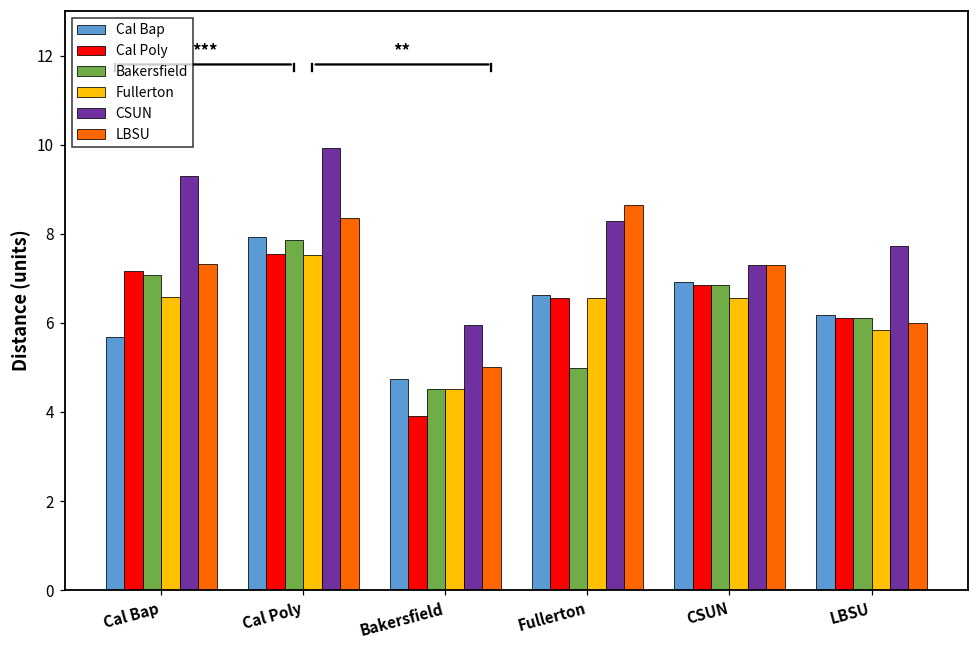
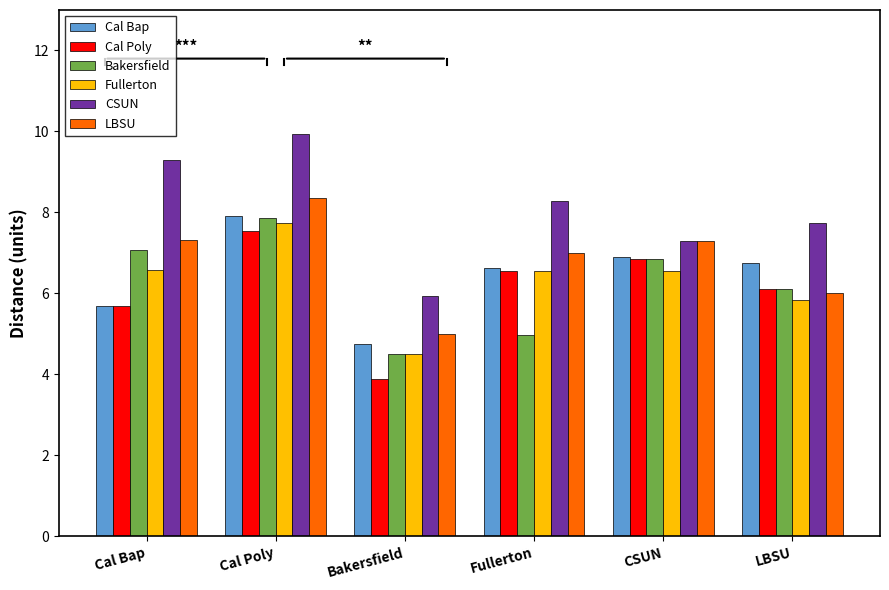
  {
    "Cal Bap": {
      "Cal Bap": 5.7,
      "Cal Poly": 7.9,
      "Bakersfield": 4.8,
      "Fullerton": 6.6,
      "CSUN": 6.9,
-     "LBSU": 6.2
+     "LBSU": 6.8
    },
    "Cal Poly": {
-     "Cal Bap": 7.2,
+     "Cal Bap": 5.7,
      "Cal Poly": 7.6,
      "Bakersfield": 3.9,
      "Fullerton": 6.6,
      "CSUN": 6.9,
      "LBSU": 6.1
    },
    "Bakersfield": {
      "Cal Bap": 7.1,
      "Cal Poly": 7.9,
      "Bakersfield": 4.5,
      "Fullerton": 5.0,
      "CSUN": 6.9,
      "LBSU": 6.1
    },
    "Fullerton": {
      "Cal Bap": 6.6,
-     "Cal Poly": 7.5,
+     "Cal Poly": 7.7,
      "Bakersfield": 4.5,
      "Fullerton": 6.6,
      "CSUN": 6.6,
      "LBSU": 5.9
    },
    "CSUN": {
      "Cal Bap": 9.3,
      "Cal Poly": 9.9,
      "Bakersfield": 6.0,
      "Fullerton": 8.3,
      "CSUN": 7.3,
      "LBSU": 7.7
    },
    "LBSU": {
      "Cal Bap": 7.3,
      "Cal Poly": 8.4,
      "Bakersfield": 5.0,
-     "Fullerton": 8.7,
+     "Fullerton": 7.0,
      "CSUN": 7.3,
      "LBSU": 6.0
    }
  }
